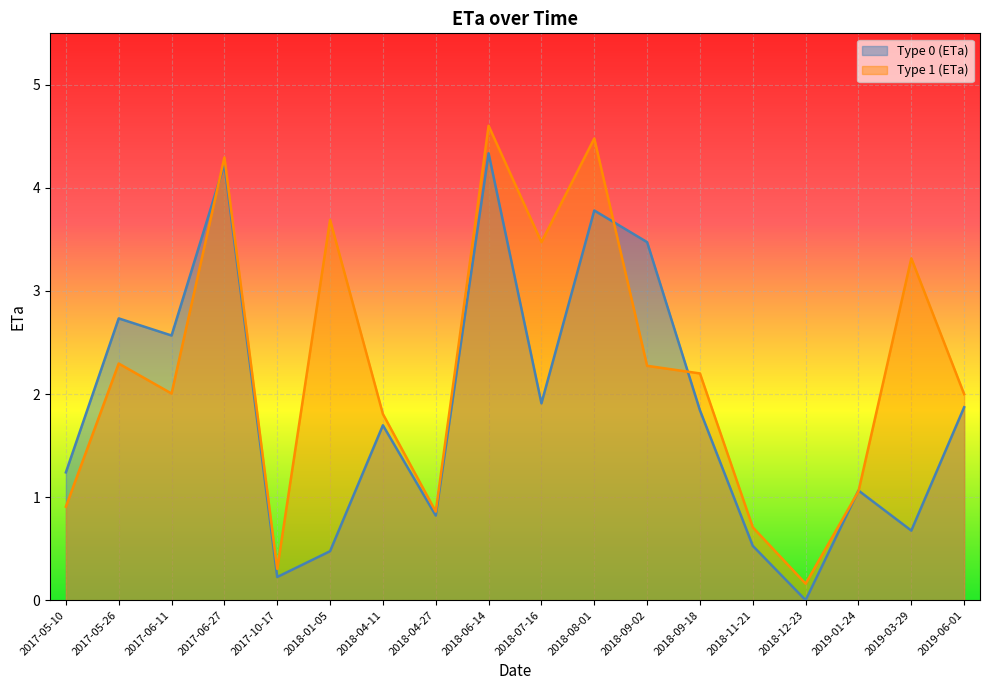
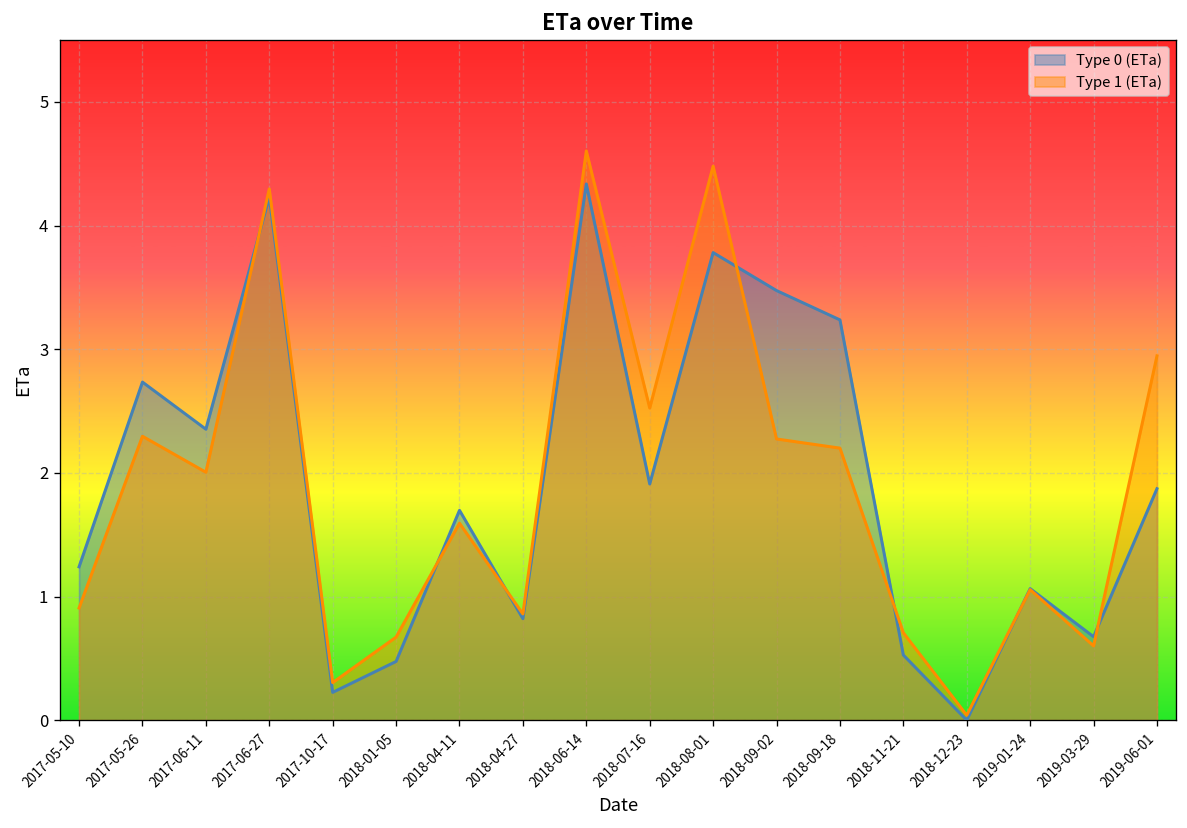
  {
    "Type 0 (ETa)": {
      "2017-05-10": 1.24,
      "2017-05-26": 2.73,
-     "2017-06-11": 2.57,
+     "2017-06-11": 2.35,
      "2017-06-27": 4.23,
      "2017-10-17": 0.23,
      "2018-01-05": 0.48,
      "2018-04-11": 1.70,
      "2018-04-27": 0.82,
      "2018-06-14": 4.34,
      "2018-07-16": 1.91,
      "2018-08-01": 3.78,
      "2018-09-02": 3.47,
-     "2018-09-18": 1.84,
+     "2018-09-18": 3.24,
      "2018-11-21": 0.53,
      "2018-12-23": 0.00,
      "2019-03-29": 0.68,
      "2019-06-01": 1.87
    },
    "Type 1 (ETa)": {
      "2017-05-10": 0.91,
      "2017-05-26": 2.30,
      "2017-06-11": 2.01,
      "2017-06-27": 4.30,
      "2017-10-17": 0.30,
-     "2018-01-05": 3.69,
-     "2018-04-11": 1.81,
+     "2018-01-05": 0.67,
+     "2018-04-11": 1.59,
      "2018-04-27": 0.86,
      "2018-06-14": 4.60,
-     "2018-07-16": 3.47,
+     "2018-07-16": 2.52,
      "2018-08-01": 4.48,
      "2018-09-02": 2.27,
      "2018-09-18": 2.20,
      "2018-11-21": 0.71,
-     "2018-12-23": 0.16,
-     "2019-03-29": 3.32,
-     "2019-06-01": 2.00
+     "2018-12-23": 0.04,
+     "2019-03-29": 0.60,
+     "2019-06-01": 2.95
    }
  }
